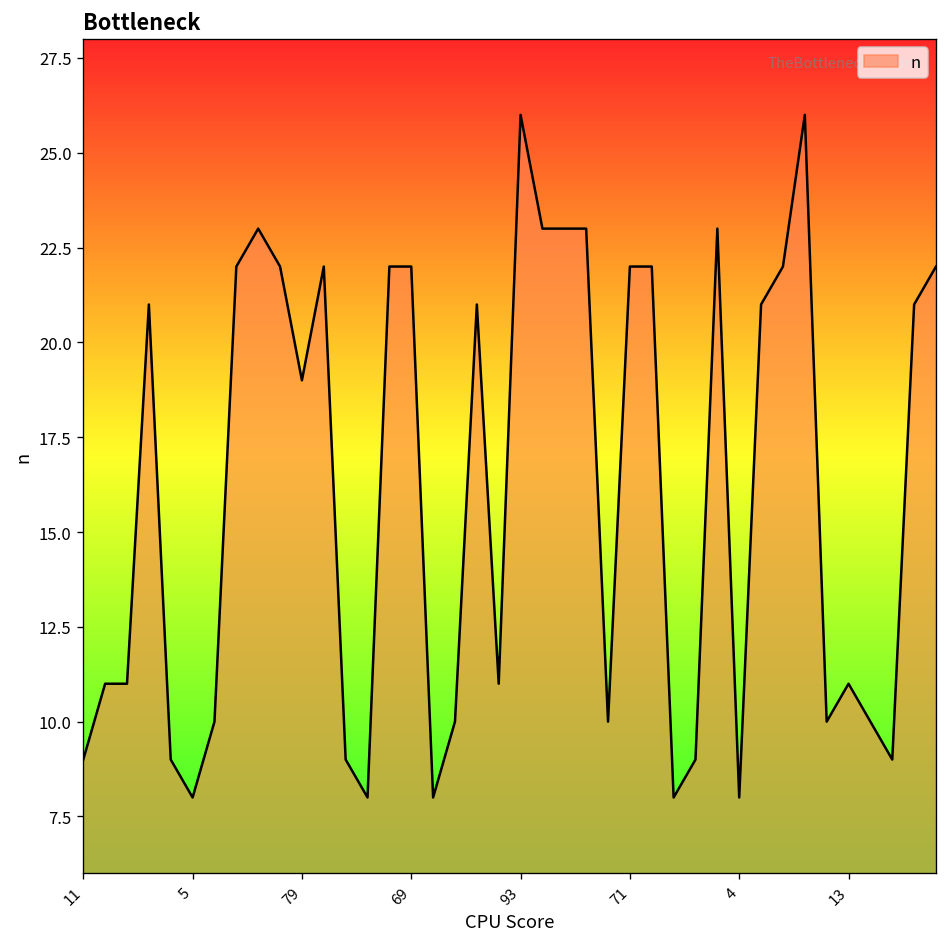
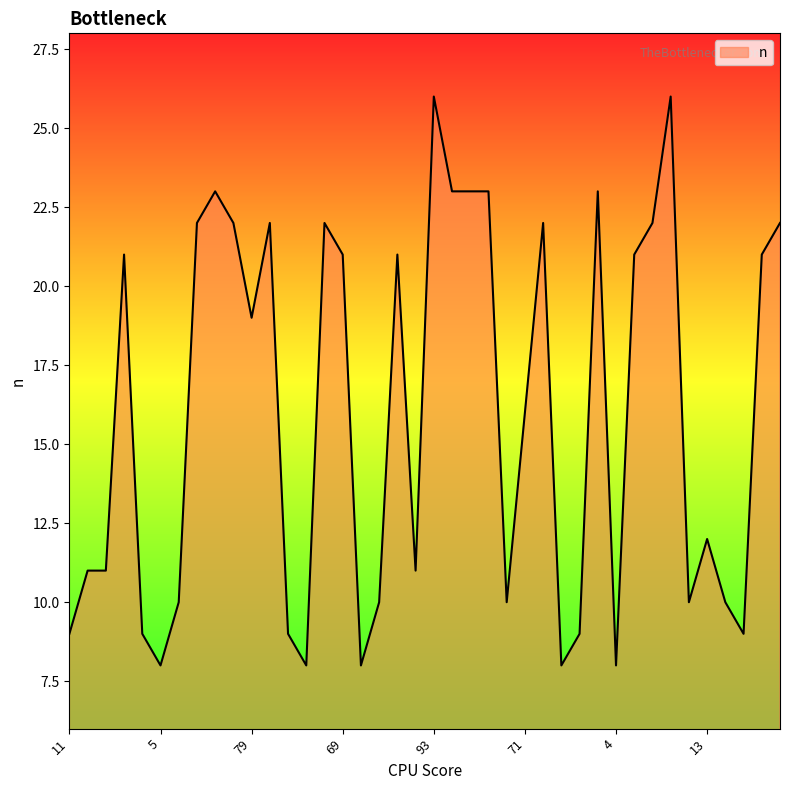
  {
    "11": 9,
    "5": 8,
    "79": 19,
-   "69": 22,
+   "69": 21,
    "93": 26,
-   "71": 22,
+   "71": 16,
    "4": 8,
-   "13": 11
+   "13": 12
  }
